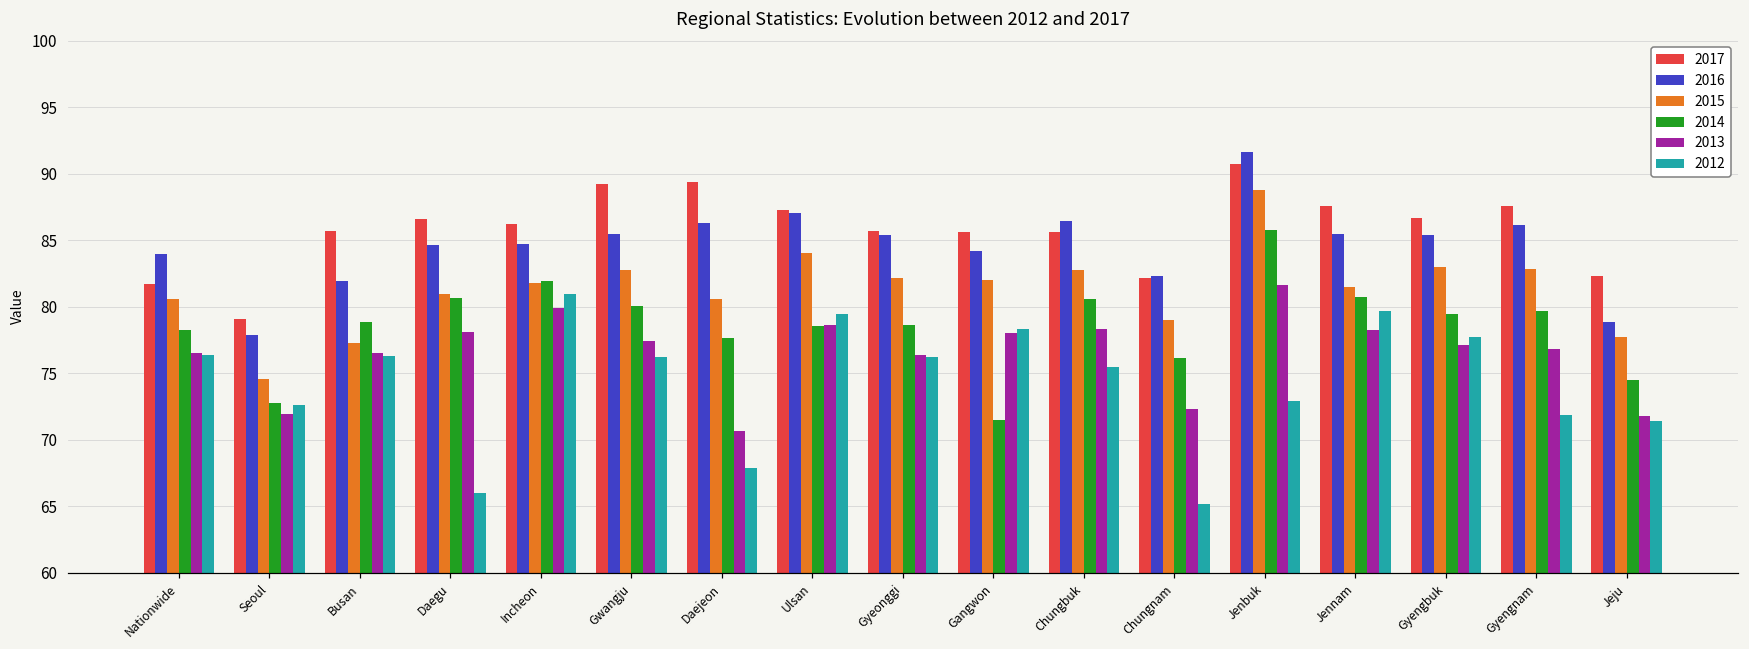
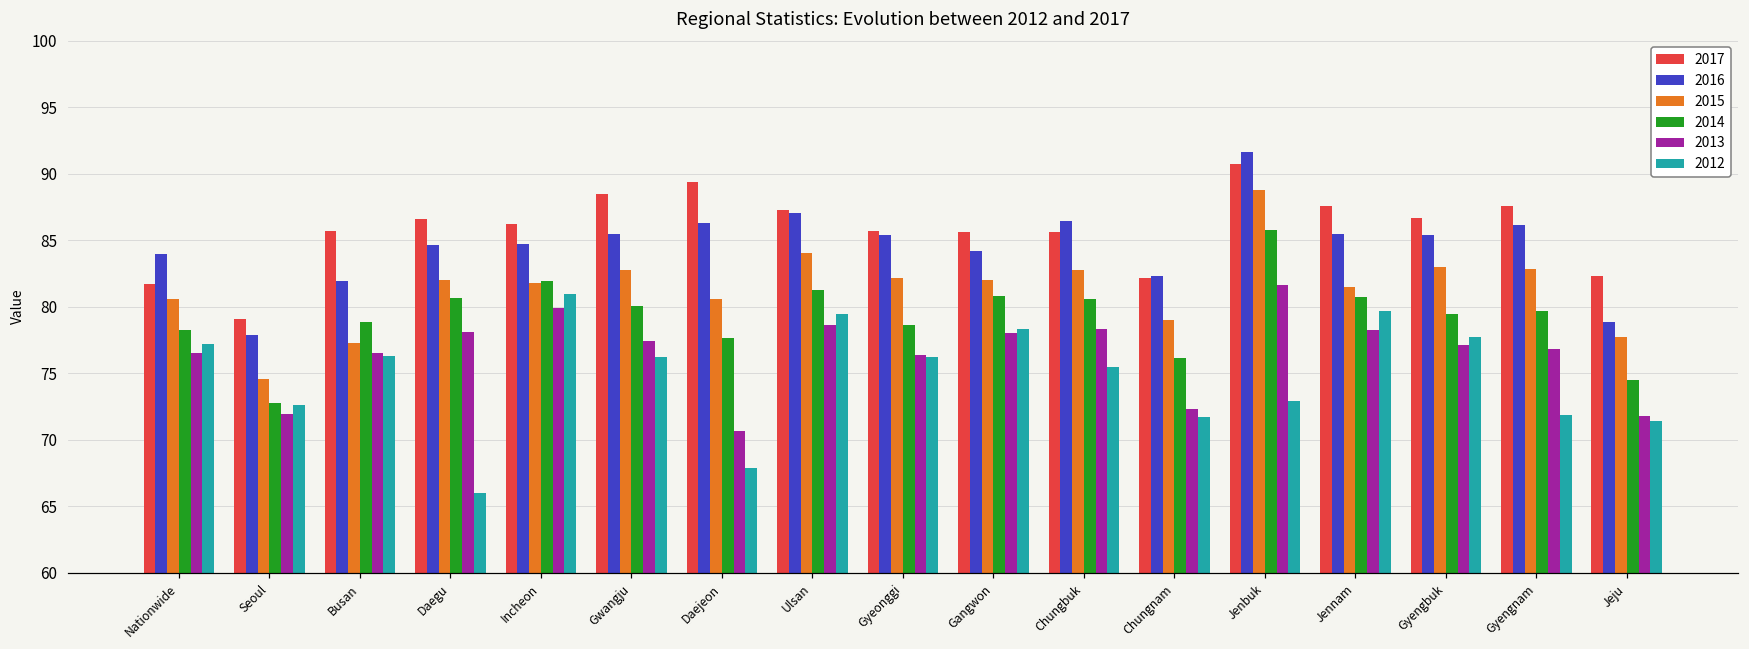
  {
    "2017": {
      "Nationwide": 81.7,
      "Seoul": 79.0,
      "Busan": 85.7,
      "Daegu": 86.6,
      "Incheon": 86.2,
-     "Gwangju": 89.2,
+     "Gwangju": 88.5,
      "Daejeon": 89.4,
      "Ulsan": 87.3,
      "Gyeonggi": 85.7,
      "Gangwon": 85.6,
      "Chungbuk": 85.6,
      "Chungnam": 82.2,
      "Jenbuk": 90.7,
      "Jennam": 87.6,
      "Gyengbuk": 86.7,
      "Gyengnam": 87.5,
      "Jeju": 82.3
    },
    "2016": {
      "Nationwide": 83.9,
      "Seoul": 77.9,
      "Busan": 81.9,
      "Daegu": 84.6,
      "Incheon": 84.7,
      "Gwangju": 85.5,
      "Daejeon": 86.3,
      "Ulsan": 87.0,
      "Gyeonggi": 85.4,
      "Gangwon": 84.2,
      "Chungbuk": 86.4,
      "Chungnam": 82.3,
      "Jenbuk": 91.7,
      "Jennam": 85.4,
      "Gyengbuk": 85.4,
      "Gyengnam": 86.1,
      "Jeju": 78.8
    },
    "2015": {
      "Nationwide": 80.6,
      "Seoul": 74.5,
      "Busan": 77.3,
-     "Daegu": 80.9,
+     "Daegu": 82.0,
      "Incheon": 81.8,
      "Gwangju": 82.8,
      "Daejeon": 80.5,
      "Ulsan": 84.0,
      "Gyeonggi": 82.1,
      "Gangwon": 82.0,
      "Chungbuk": 82.8,
      "Chungnam": 79.0,
      "Jenbuk": 88.8,
      "Jennam": 81.5,
      "Gyengbuk": 83.0,
      "Gyengnam": 82.9,
      "Jeju": 77.7
    },
    "2014": {
      "Nationwide": 78.3,
      "Seoul": 72.7,
      "Busan": 78.8,
      "Daegu": 80.7,
      "Incheon": 82.0,
      "Gwangju": 80.0,
      "Daejeon": 77.6,
-     "Ulsan": 78.6,
+     "Ulsan": 81.3,
      "Gyeonggi": 78.7,
-     "Gangwon": 71.5,
+     "Gangwon": 80.8,
      "Chungbuk": 80.6,
      "Chungnam": 76.1,
      "Jenbuk": 85.8,
      "Jennam": 80.7,
      "Gyengbuk": 79.5,
      "Gyengnam": 79.7,
      "Jeju": 74.5
    },
    "2013": {
      "Nationwide": 76.5,
      "Seoul": 71.9,
      "Busan": 76.5,
      "Daegu": 78.1,
      "Incheon": 79.9,
      "Gwangju": 77.4,
      "Daejeon": 70.6,
      "Ulsan": 78.6,
      "Gyeonggi": 76.4,
      "Gangwon": 78.0,
      "Chungbuk": 78.3,
      "Chungnam": 72.3,
      "Jenbuk": 81.6,
      "Jennam": 78.2,
      "Gyengbuk": 77.2,
      "Gyengnam": 76.8,
      "Jeju": 71.8
    },
    "2012": {
-     "Nationwide": 76.4,
+     "Nationwide": 77.2,
      "Seoul": 72.6,
      "Busan": 76.3,
      "Daegu": 66.0,
      "Incheon": 81.0,
      "Gwangju": 76.2,
      "Daejeon": 67.9,
      "Ulsan": 79.4,
      "Gyeonggi": 76.3,
      "Gangwon": 78.4,
      "Chungbuk": 75.4,
-     "Chungnam": 65.1,
+     "Chungnam": 71.7,
      "Jenbuk": 72.9,
      "Jennam": 79.6,
      "Gyengbuk": 77.7,
      "Gyengnam": 71.8,
      "Jeju": 71.4
    }
  }
